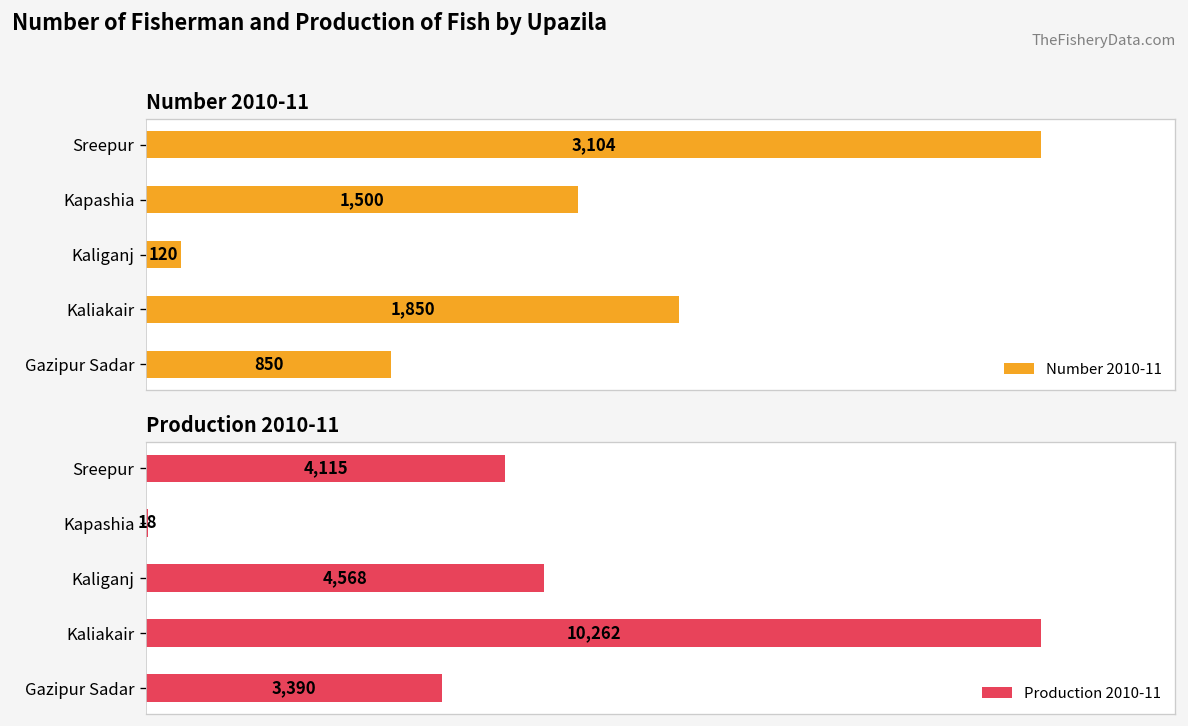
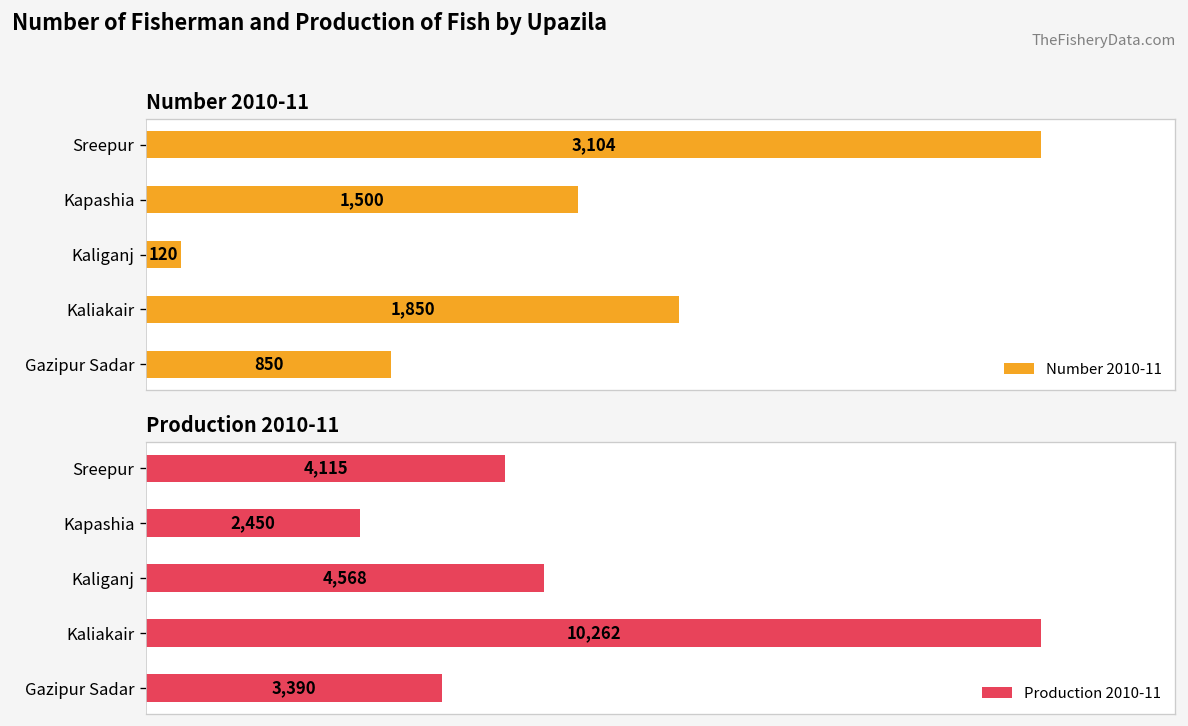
  {
    "Number 2010-11": {
      "Sreepur": "3,104",
      "Kapashia": "1,500",
      "Kaliganj": "120",
      "Kaliakair": "1,850",
      "Gazipur Sadar": "850"
    },
    "Production 2010-11": {
      "Sreepur": "4,115",
-     "Kapashia": "18",
+     "Kapashia": "2,450",
      "Kaliganj": "4,568",
      "Kaliakair": "10,262",
      "Gazipur Sadar": "3,390"
    }
  }
